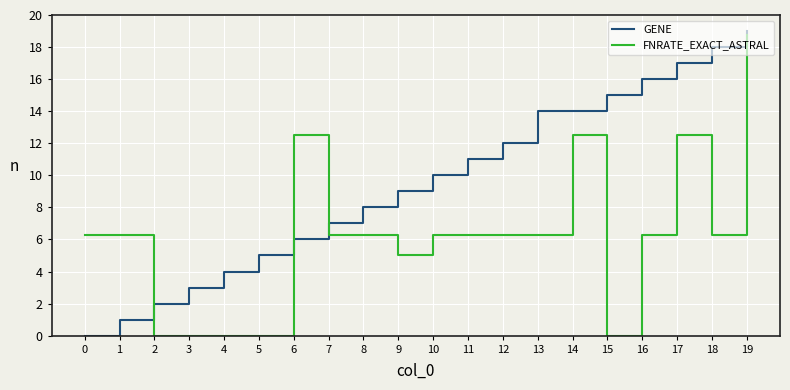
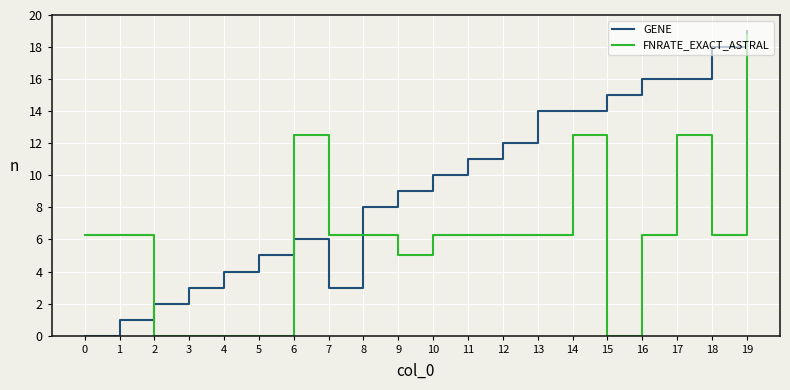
  {
    "GENE": {
      "0": 0,
      "1": 1,
      "2": 2,
      "3": 3,
      "4": 4,
      "5": 5,
      "6": 6,
-     "7": 7,
+     "7": 3,
      "8": 8,
      "9": 9,
      "10": 10,
      "11": 11,
      "12": 12,
      "13": 14,
      "14": 14,
      "15": 15,
      "16": 16,
-     "17": 17
+     "17": 16
    },
    "FNRATE_EXACT_ASTRAL": {
      "0": 6.3,
      "1": 6.3,
      "2": 0,
      "3": 0,
      "4": 0,
      "5": 0,
      "6": 12.5,
      "7": 6.3,
      "8": 6.3,
      "9": 5,
      "10": 6.3,
      "11": 6.3,
      "12": 6.3,
      "13": 6.3,
      "14": 12.5,
      "15": 0,
      "16": 6.3,
      "17": 12.5,
      "18": 6.3
    }
  }
